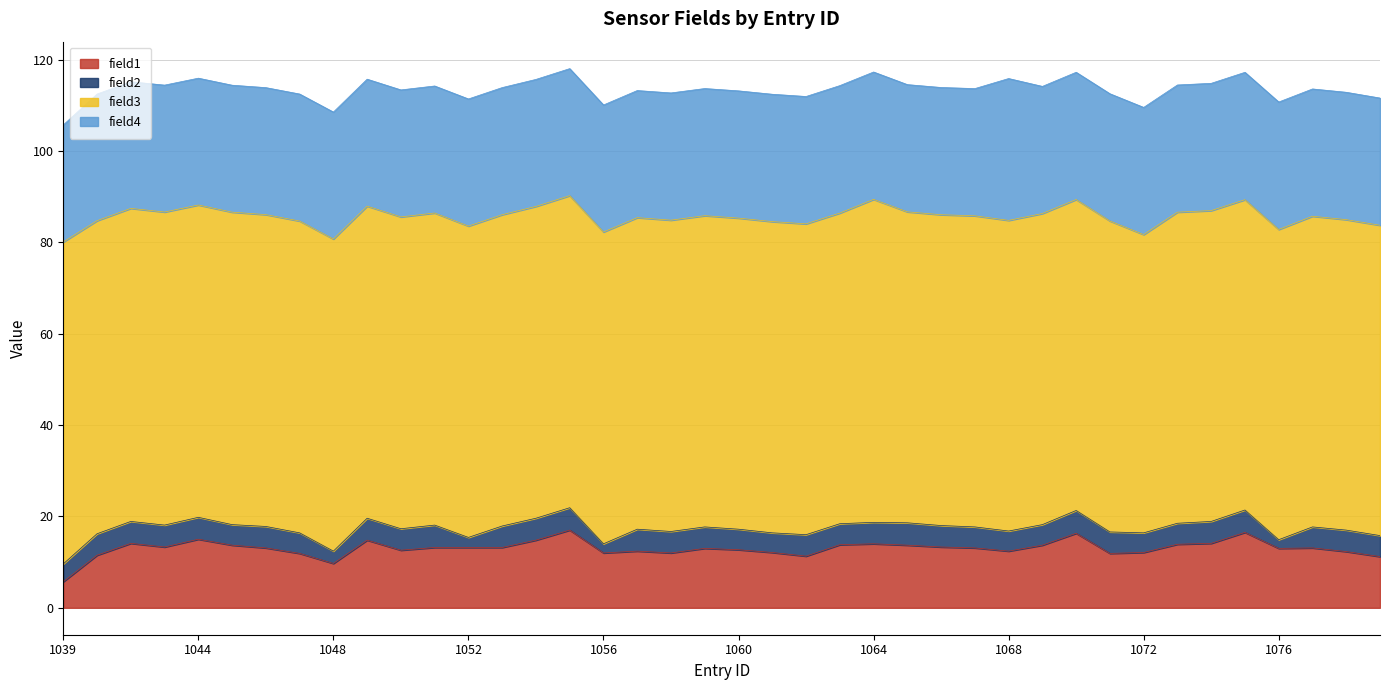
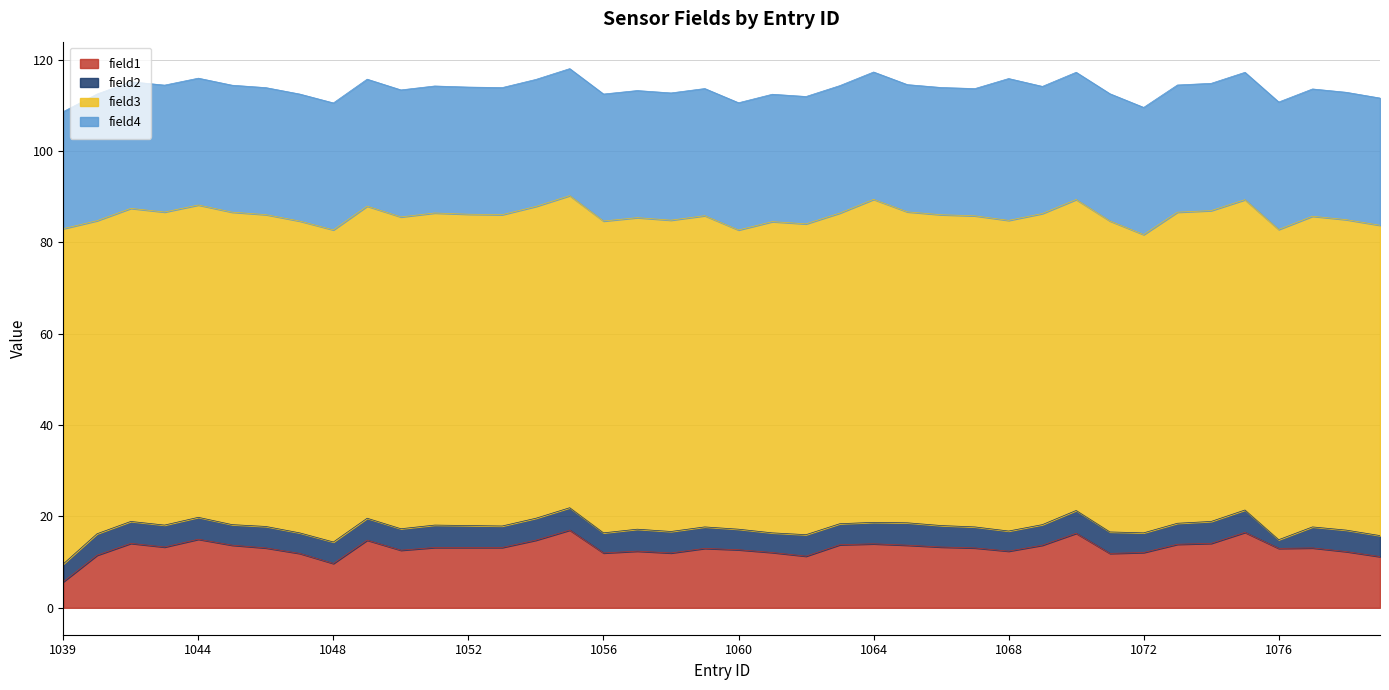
  {
    "field1": {
      "1039": 6,
      "1044": 15,
      "1048": 10,
      "1052": 13,
      "1056": 12,
      "1060": 13,
      "1064": 14,
      "1068": 12,
      "1072": 12,
      "1076": 13
    },
    "field2": {
      "1039": 4,
      "1044": 5,
-     "1048": 3,
-     "1052": 2,
-     "1056": 2,
+     "1048": 5,
+     "1052": 5,
+     "1056": 4,
      "1060": 5,
      "1064": 5,
      "1068": 4,
      "1072": 4,
      "1076": 2
    },
    "field3": {
-     "1039": 70,
+     "1039": 73,
      "1044": 68,
      "1048": 68,
      "1052": 68,
      "1056": 68,
-     "1060": 68,
+     "1060": 66,
      "1064": 71,
      "1068": 68,
      "1072": 65,
      "1076": 68
    },
    "field4": {
      "1039": 26,
      "1044": 28,
      "1048": 28,
      "1052": 28,
      "1056": 28,
      "1060": 28,
      "1064": 28,
      "1068": 31,
      "1072": 28,
      "1076": 28
    }
  }
